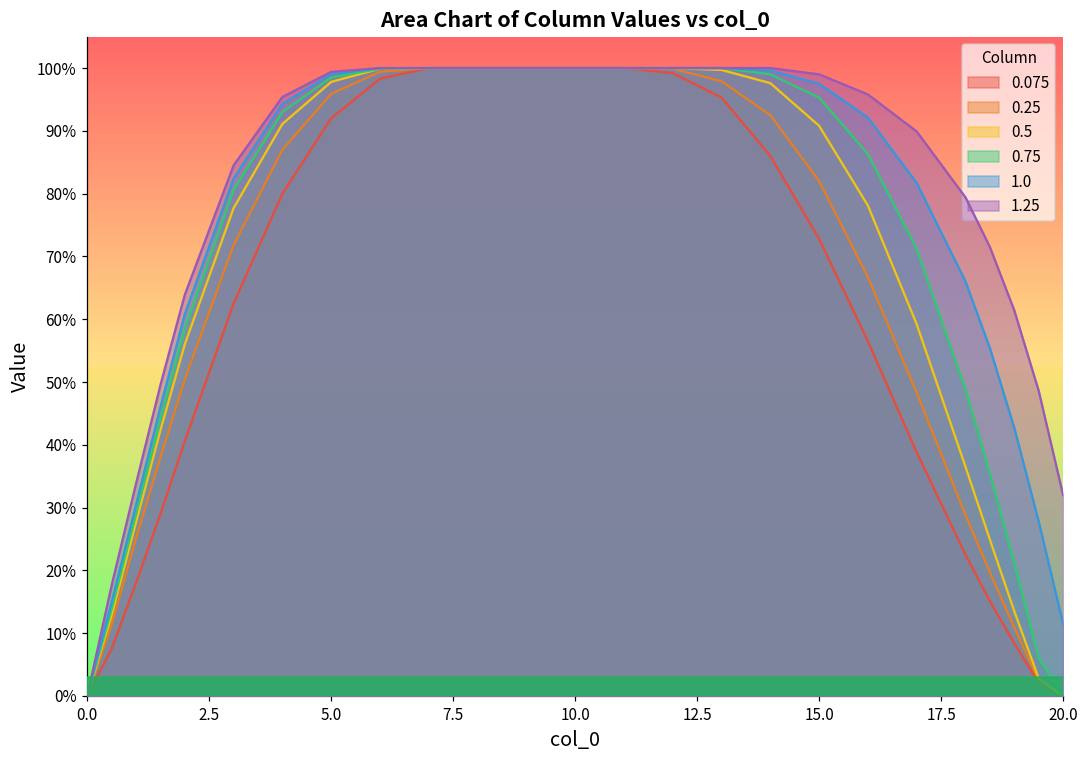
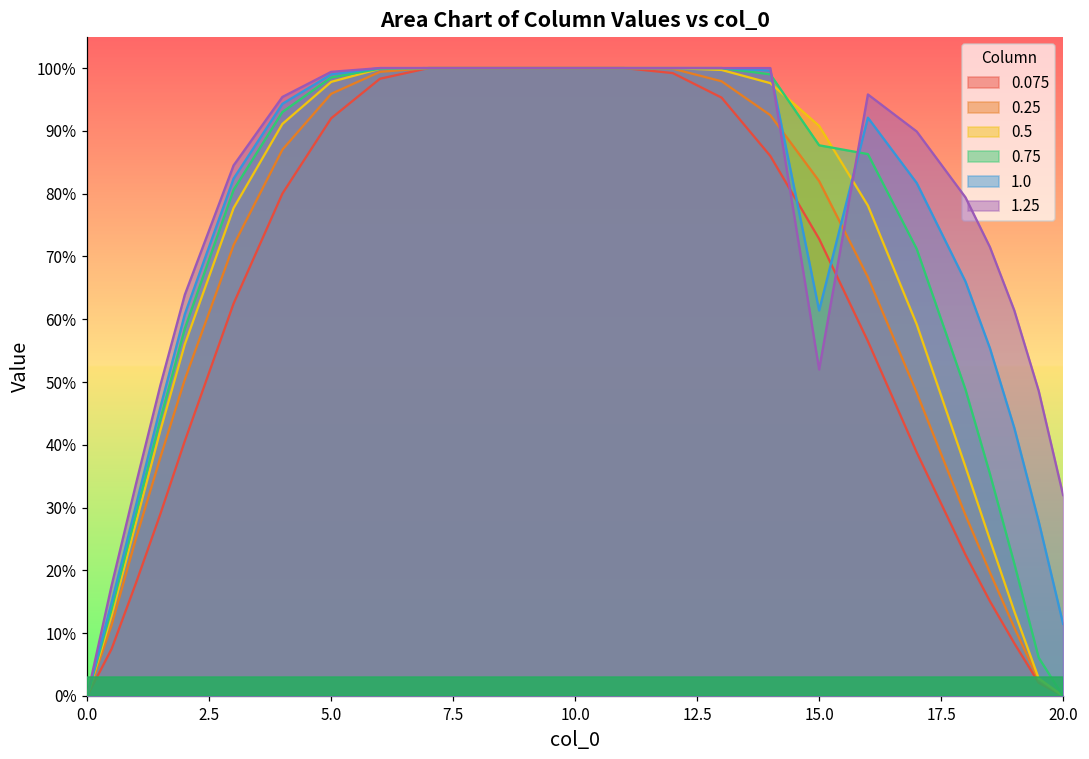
  {
    "0.75": {
      "5.0": "99%",
-     "15.0": "95%"
+     "15.0": "88%"
    },
    "1.0": {
-     "15.0": "98%",
+     "15.0": "61%",
      "20.0": "12%"
    },
    "1.25": {
-     "15.0": "99%",
+     "15.0": "52%",
      "20.0": "32%"
    }
  }
